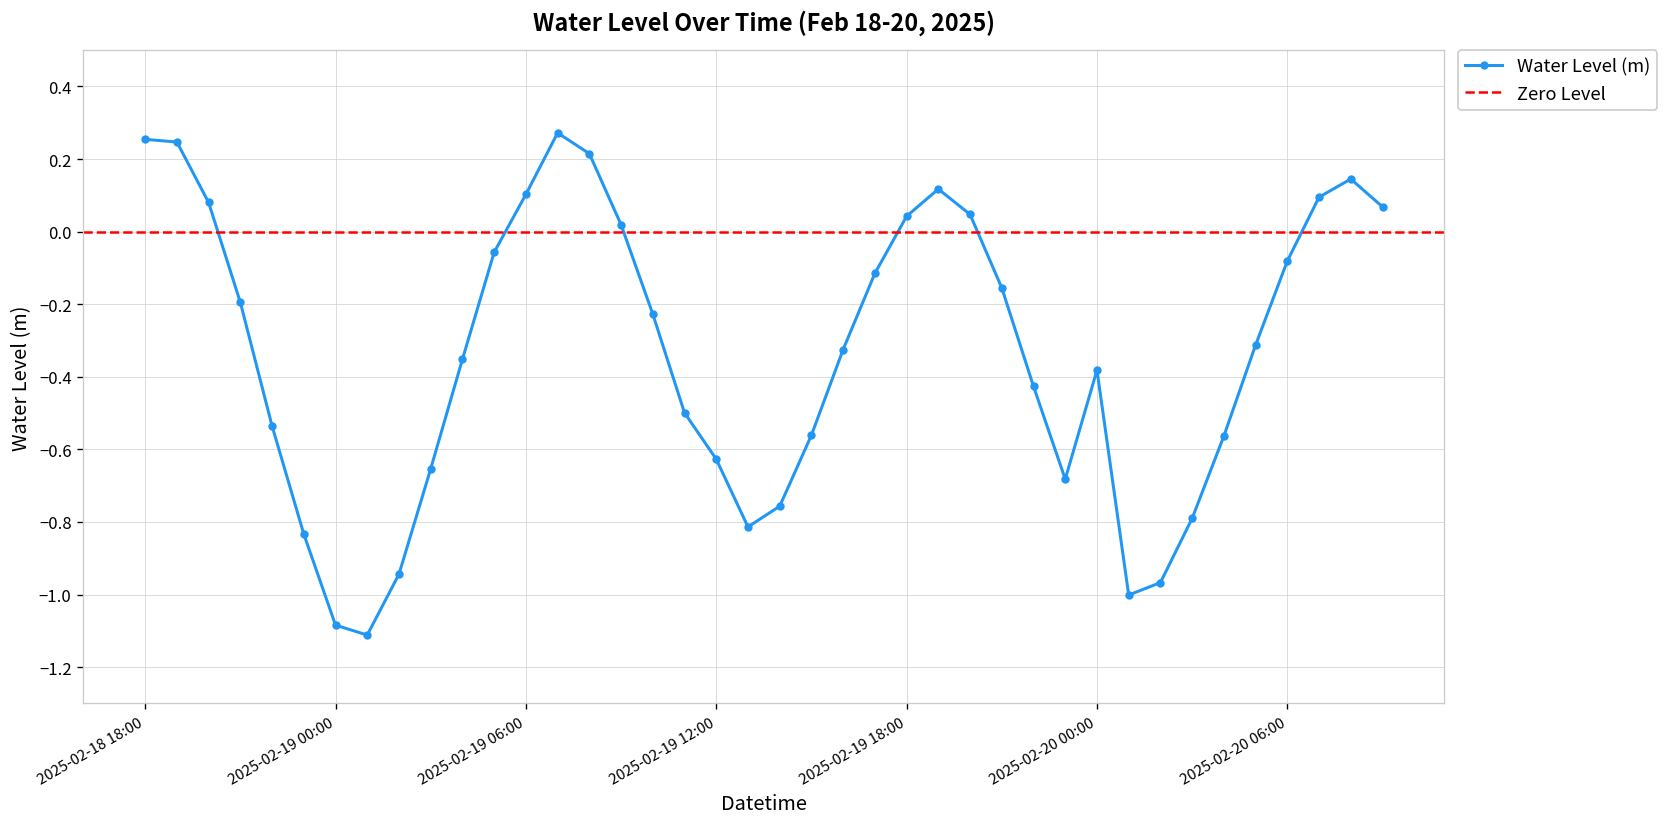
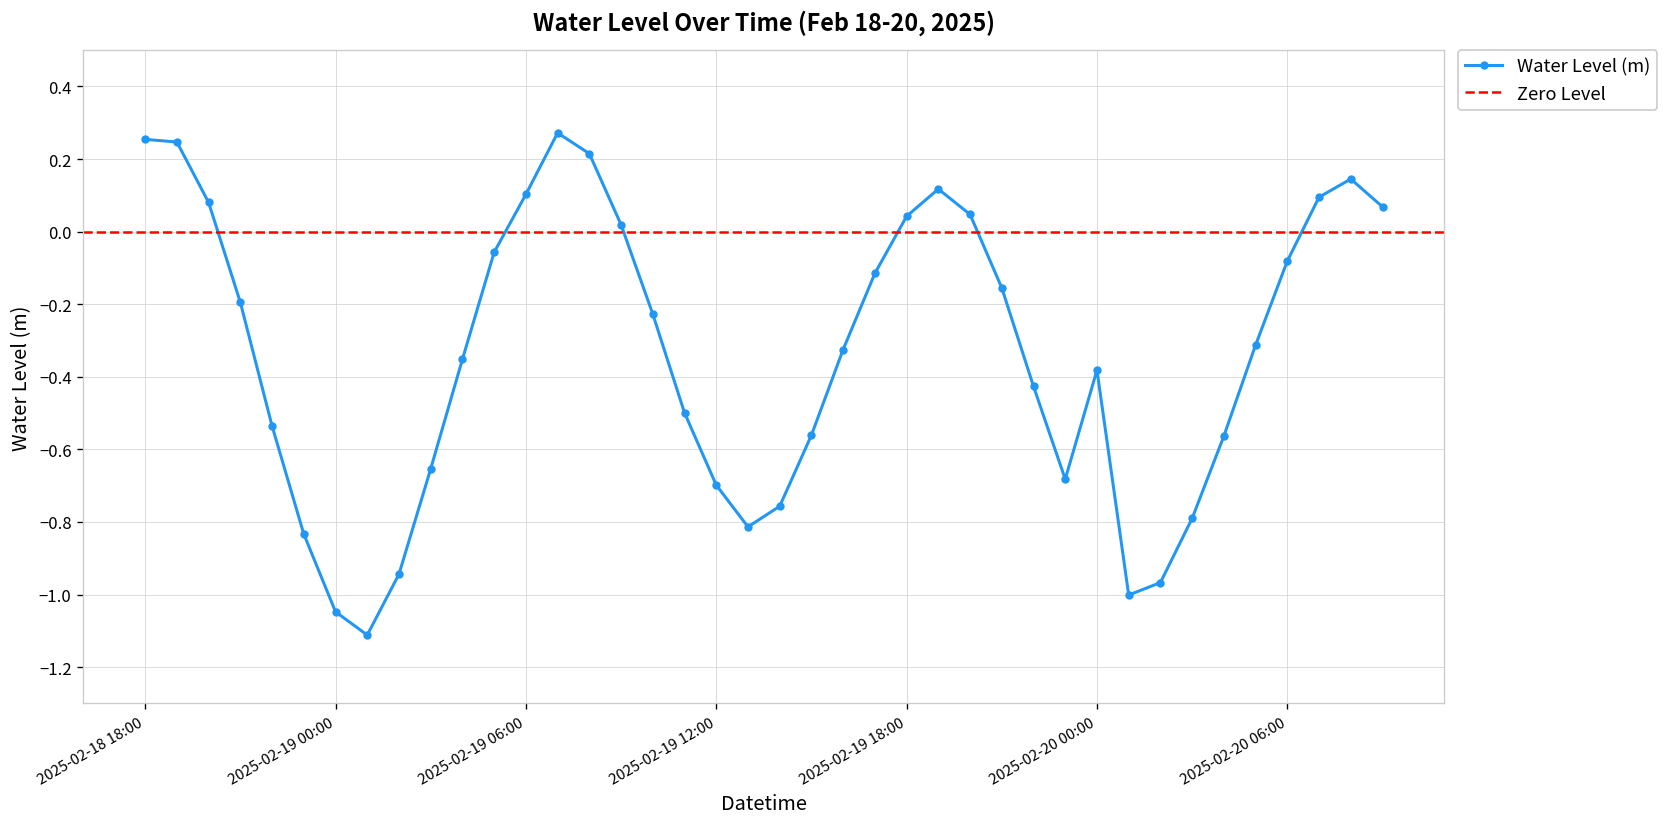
  {
    "2025-02-18 18:00": 0.25,
-   "2025-02-19 00:00": -1.08,
+   "2025-02-19 00:00": -1.05,
    "2025-02-19 06:00": 0.10,
-   "2025-02-19 12:00": -0.63,
+   "2025-02-19 12:00": -0.70,
    "2025-02-19 18:00": 0.04,
    "2025-02-20 00:00": -0.38,
    "2025-02-20 06:00": -0.08
  }
